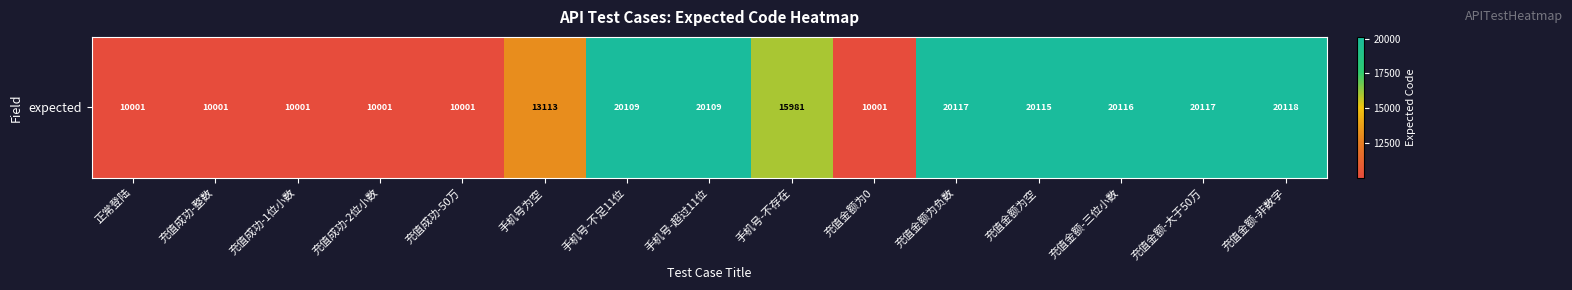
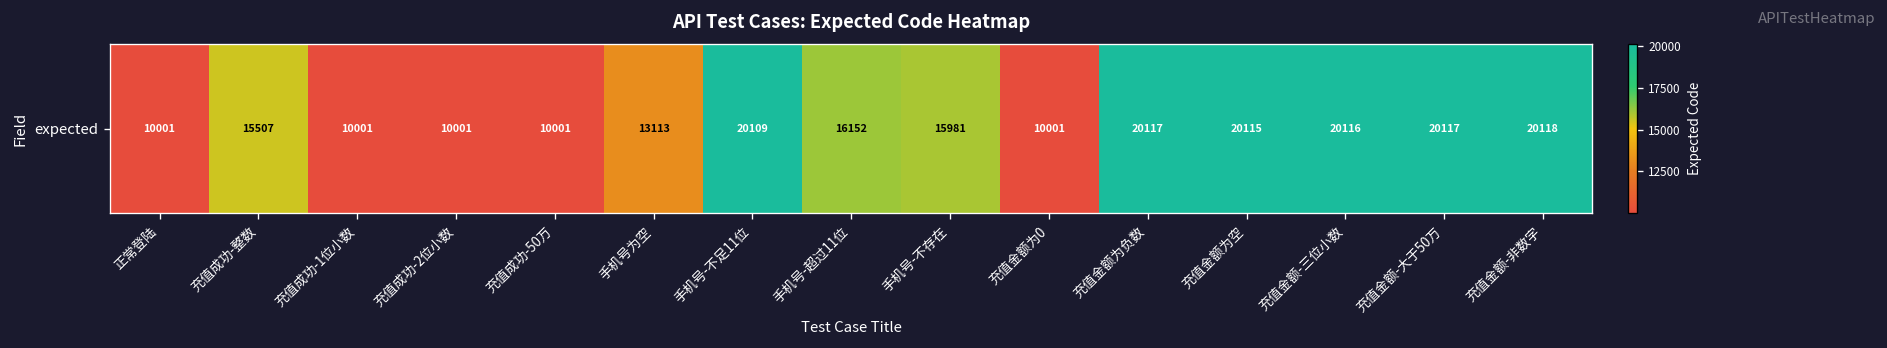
  {
    "expected": {
      "正常登陆": 10001,
-     "充值成功-整数": 10001,
+     "充值成功-整数": 15507,
      "充值成功-1位小数": 10001,
      "充值成功-2位小数": 10001,
      "充值成功-50万": 10001,
      "手机号为空": 13113,
      "手机号-不足11位": 20109,
-     "手机号-超过11位": 20109,
+     "手机号-超过11位": 16152,
      "手机号-不存在": 15981,
      "充值金额为0": 10001,
      "充值金额为负数": 20117,
      "充值金额为空": 20115,
      "充值金额-三位小数": 20116,
      "充值金额-大于50万": 20117,
      "充值金额-非数字": 20118
    }
  }
